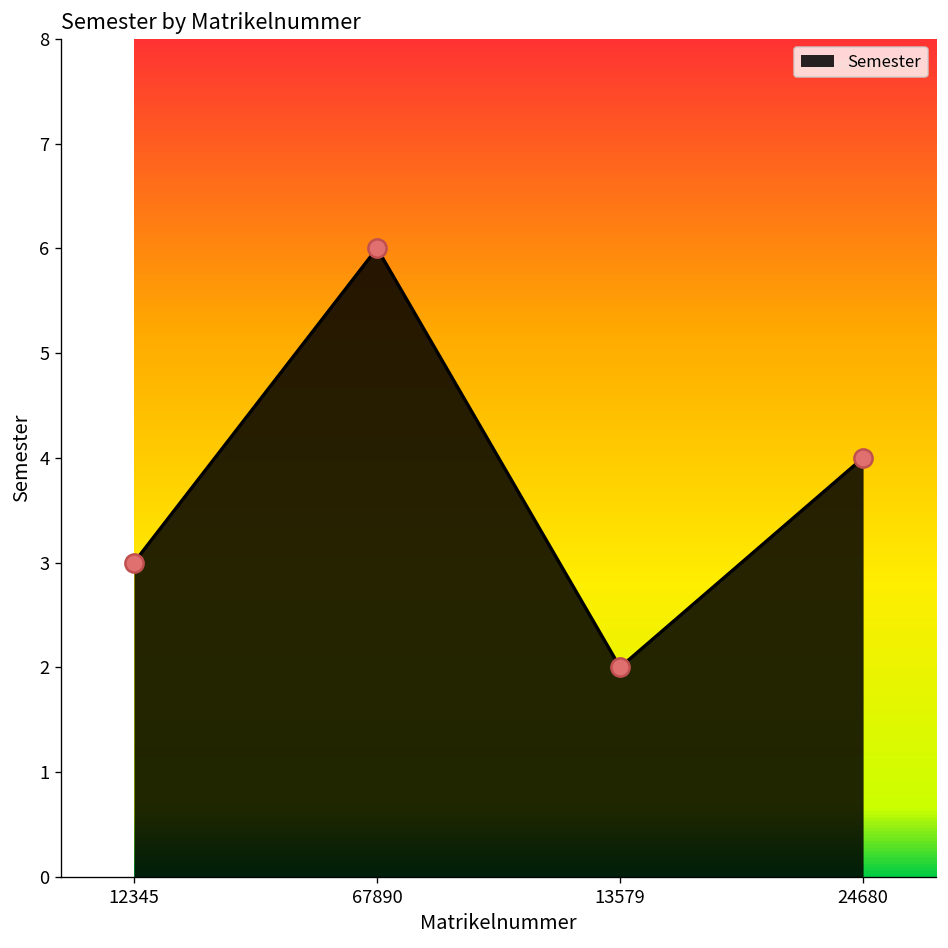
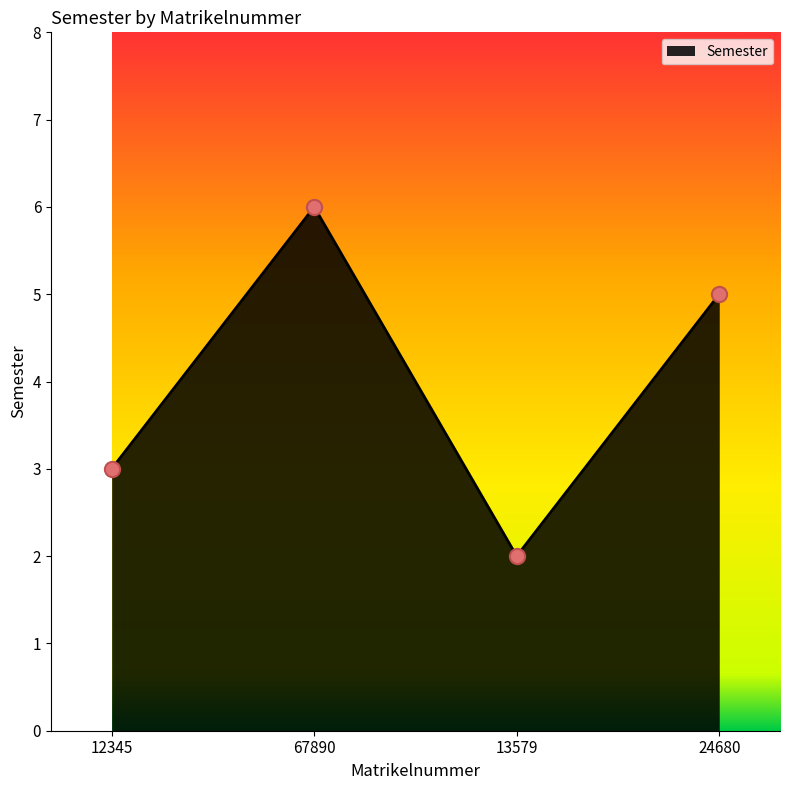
  {
    "12345": 3,
    "67890": 6,
    "13579": 2,
-   "24680": 4
+   "24680": 5
  }
